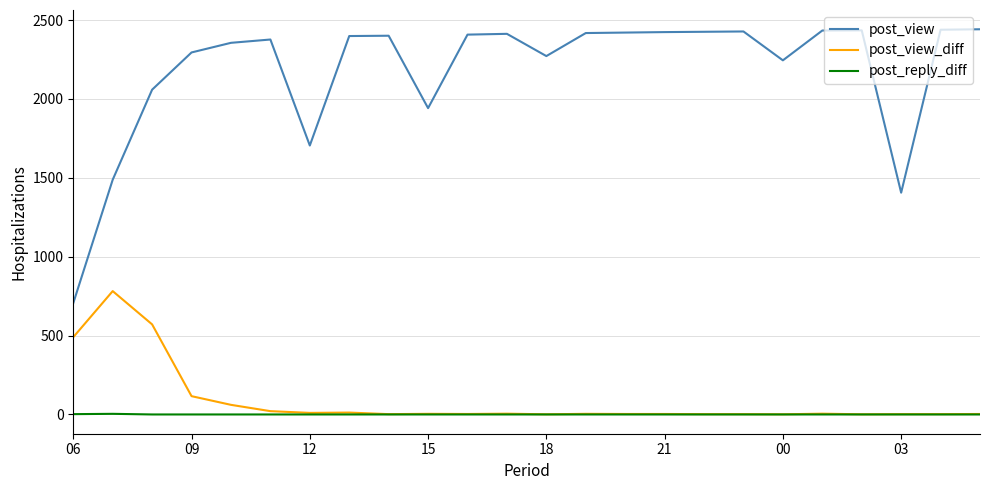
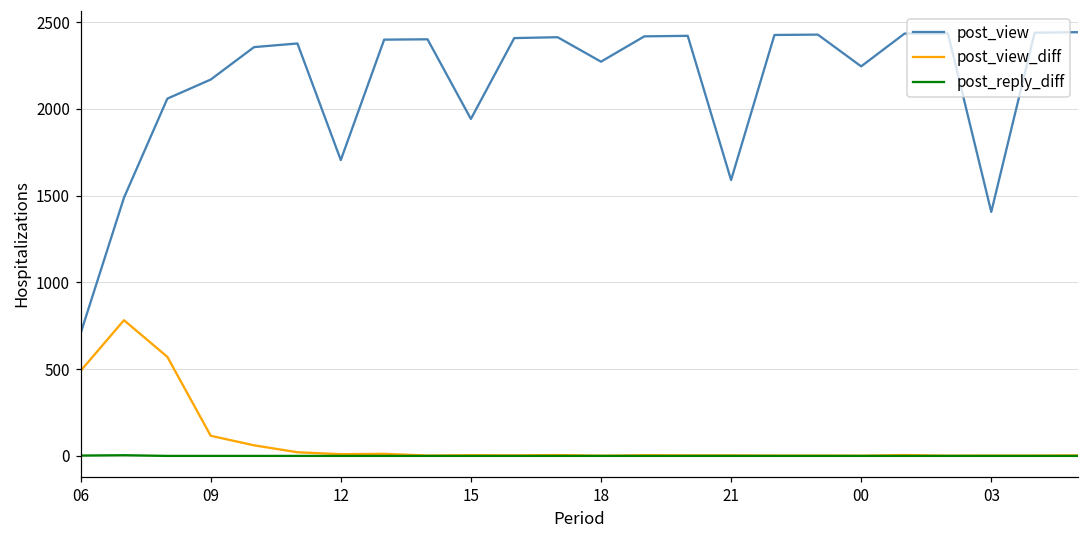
  {
    "post_view": {
      "06": 710,
-     "09": 2300,
+     "09": 2170,
      "12": 1710,
      "15": 1940,
      "18": 2270,
-     "21": 2420,
+     "21": 1590,
      "00": 2250,
      "03": 1410
    },
    "post_view_diff": {
      "06": 490,
      "09": 120
    },
    "post_reply_diff": {
      "06": 0,
      "09": 0
    }
  }
